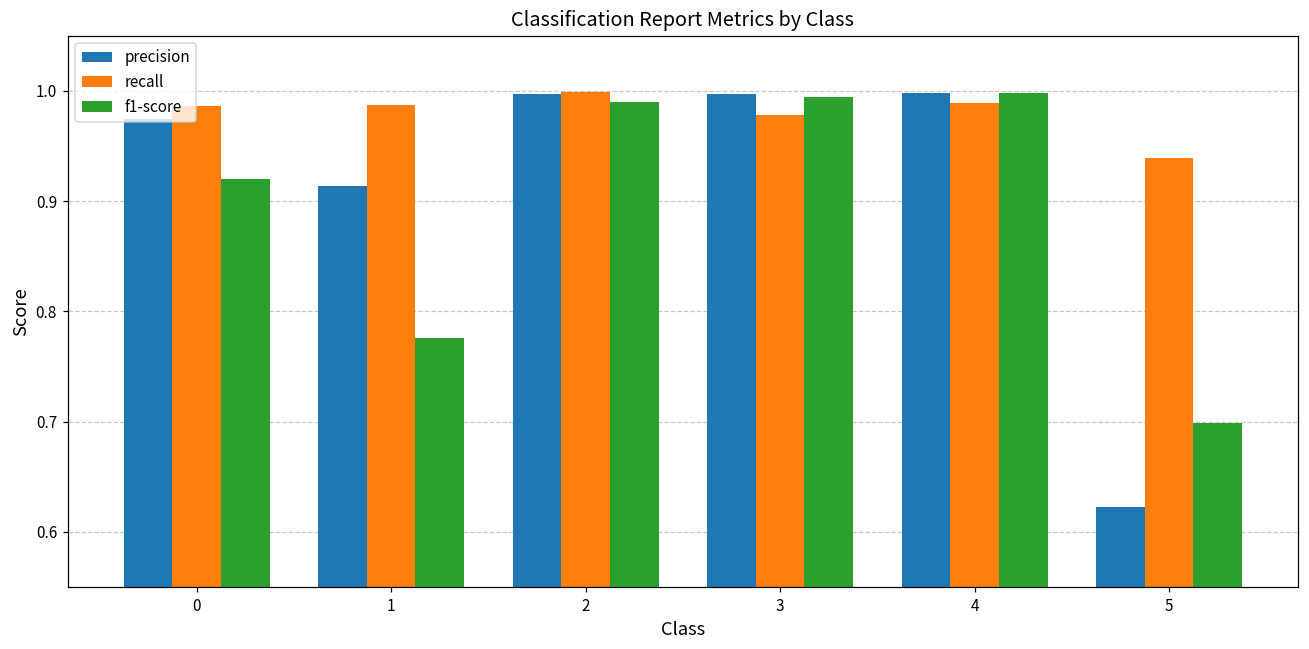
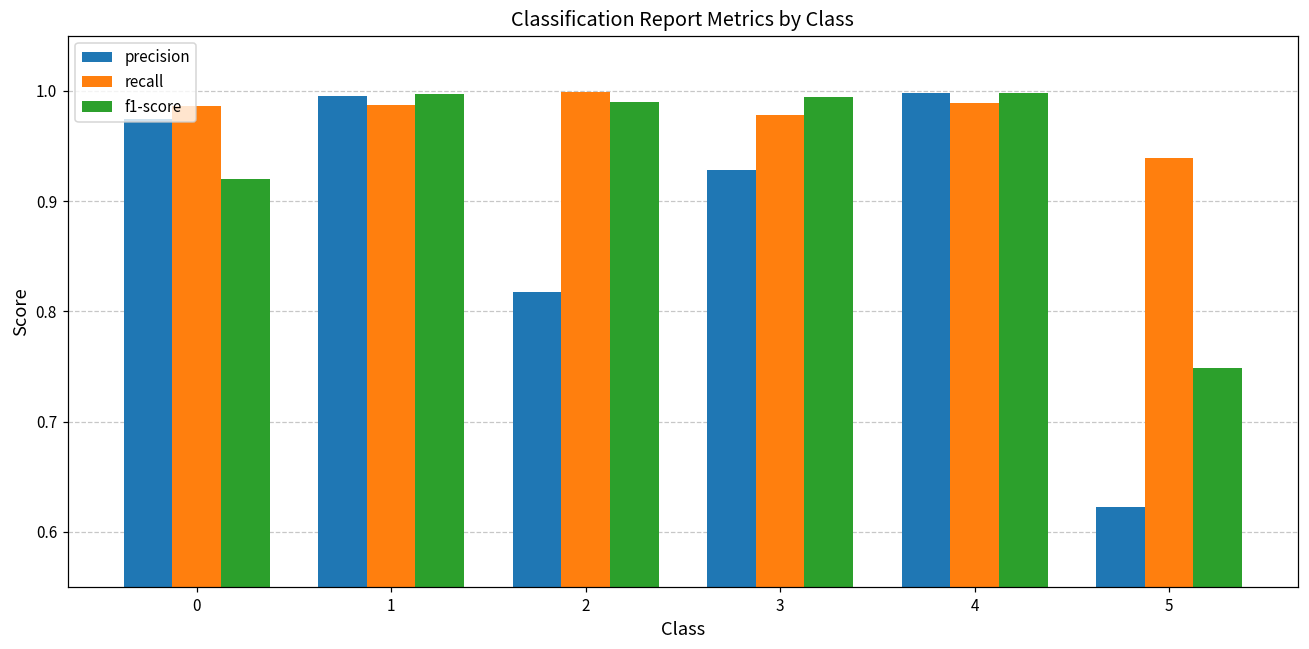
  {
    "precision": {
      "0": 0.974,
-     "1": 0.914,
-     "2": 0.997,
-     "3": 0.997,
+     "1": 0.996,
+     "2": 0.818,
+     "3": 0.929,
      "4": 0.998,
      "5": 0.623
    },
    "recall": {
      "0": 0.986,
      "1": 0.987,
      "2": 0.998,
      "3": 0.978,
      "4": 0.989,
      "5": 0.939
    },
    "f1-score": {
      "0": 0.920,
-     "1": 0.776,
+     "1": 0.997,
      "2": 0.990,
      "3": 0.994,
      "4": 0.998,
-     "5": 0.699
+     "5": 0.749
    }
  }
